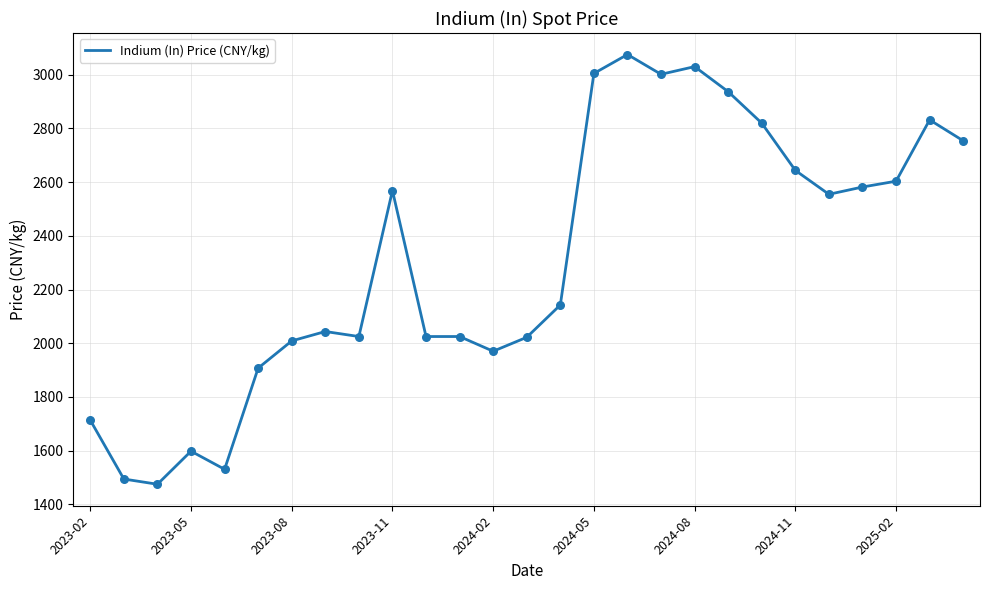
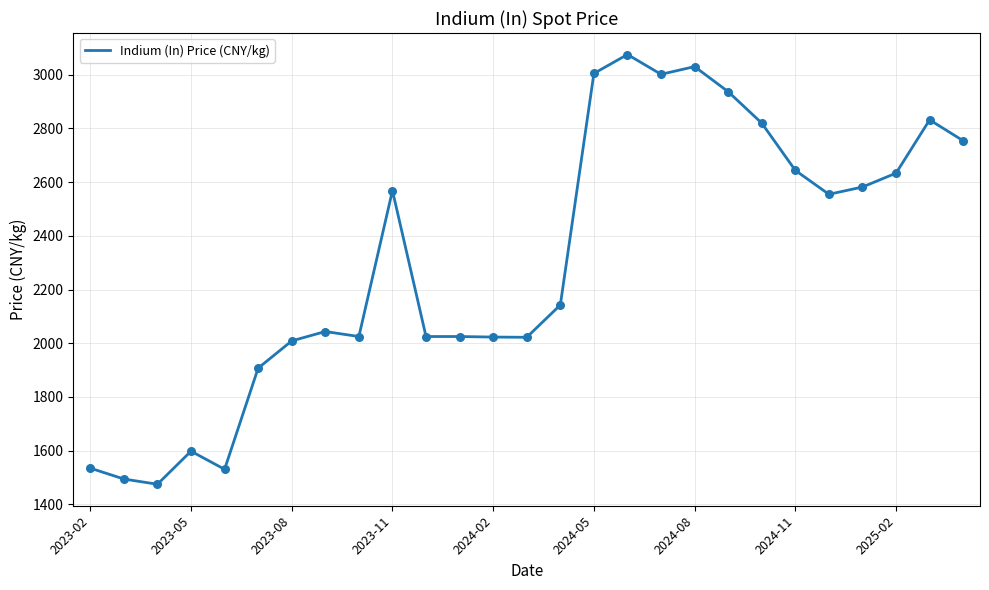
  {
-   "2023-02": 1710,
+   "2023-02": 1540,
    "2023-05": 1600,
    "2023-08": 2010,
    "2023-11": 2570,
-   "2024-02": 1970,
+   "2024-02": 2020,
    "2024-05": 3000,
    "2024-08": 3030,
    "2024-11": 2640,
-   "2025-02": 2600
+   "2025-02": 2630
  }
